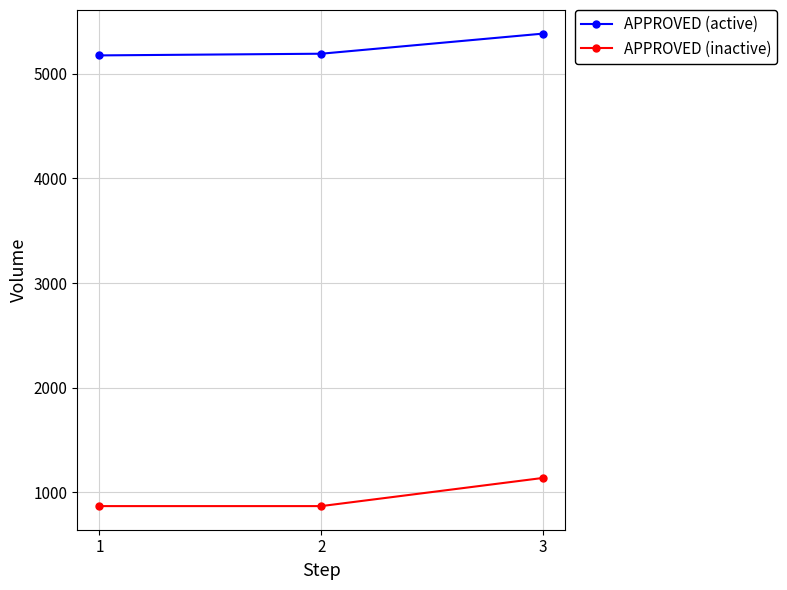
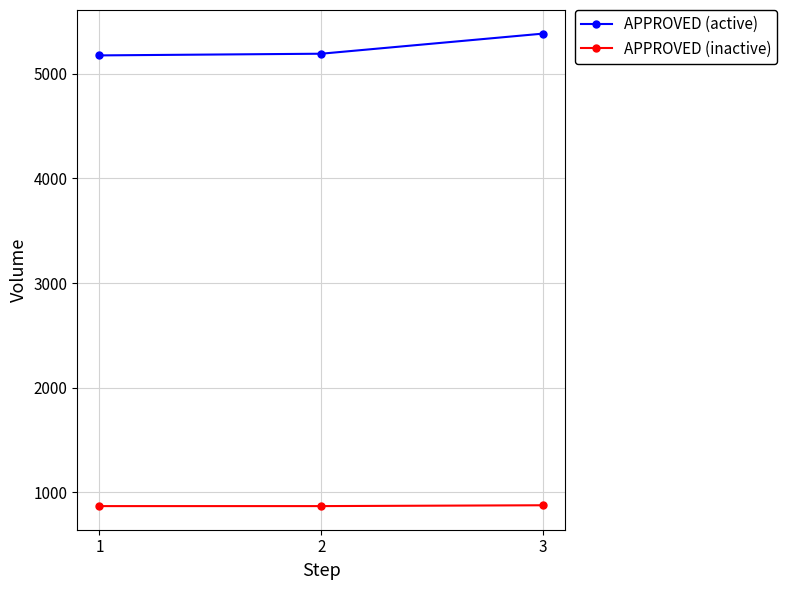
  {
    "APPROVED (active)": {
      "1": 5180,
      "2": 5190,
      "3": 5380
    },
    "APPROVED (inactive)": {
      "1": 870,
      "2": 870,
-     "3": 1140
+     "3": 880
    }
  }
